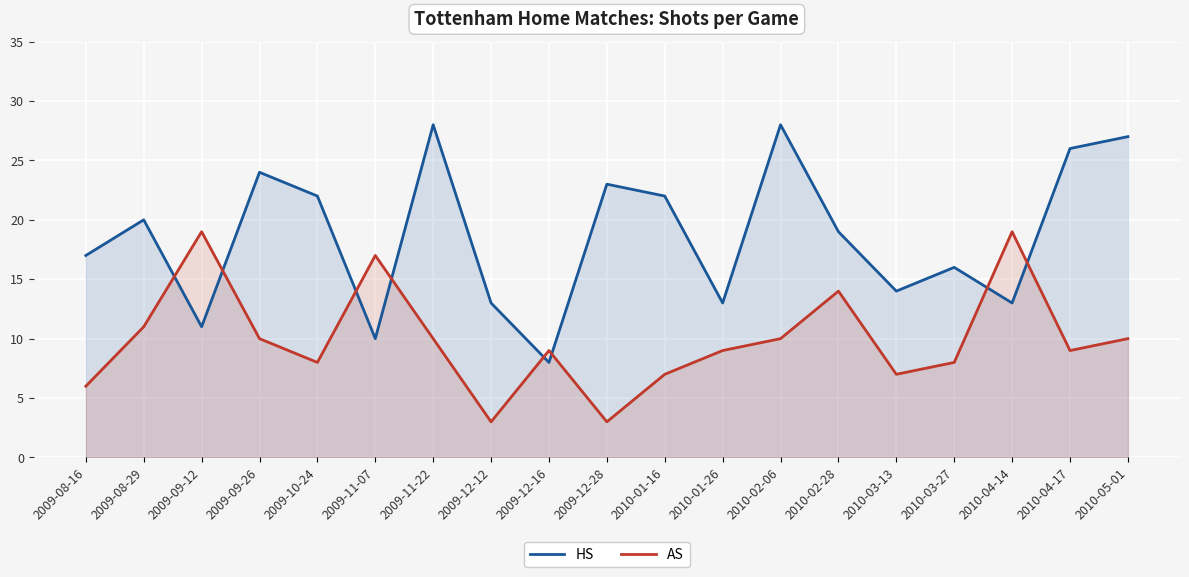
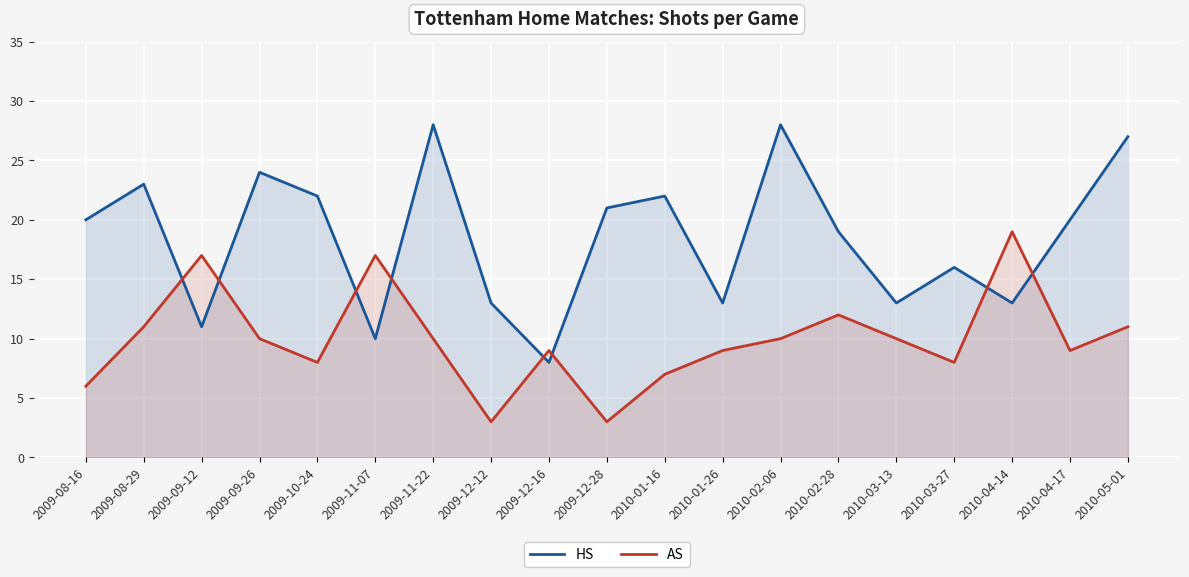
  {
    "HS": {
-     "2009-08-16": 17,
-     "2009-08-29": 20,
+     "2009-08-16": 20,
+     "2009-08-29": 23,
      "2009-09-12": 11,
      "2009-09-26": 24,
      "2009-10-24": 22,
      "2009-11-07": 10,
      "2009-11-22": 28,
      "2009-12-12": 13,
      "2009-12-16": 8,
-     "2009-12-28": 23,
+     "2009-12-28": 21,
      "2010-01-16": 22,
      "2010-01-26": 13,
      "2010-02-06": 28,
      "2010-02-28": 19,
-     "2010-03-13": 14,
+     "2010-03-13": 13,
      "2010-03-27": 16,
      "2010-04-14": 13,
-     "2010-04-17": 26,
+     "2010-04-17": 20,
      "2010-05-01": 27
    },
    "AS": {
      "2009-08-16": 6,
      "2009-08-29": 11,
-     "2009-09-12": 19,
+     "2009-09-12": 17,
      "2009-09-26": 10,
      "2009-10-24": 8,
      "2009-11-07": 17,
      "2009-11-22": 10,
      "2009-12-12": 3,
      "2009-12-16": 9,
      "2009-12-28": 3,
      "2010-01-16": 7,
      "2010-01-26": 9,
      "2010-02-06": 10,
-     "2010-02-28": 14,
-     "2010-03-13": 7,
+     "2010-02-28": 12,
+     "2010-03-13": 10,
      "2010-03-27": 8,
      "2010-04-14": 19,
      "2010-04-17": 9,
-     "2010-05-01": 10
+     "2010-05-01": 11
    }
  }
